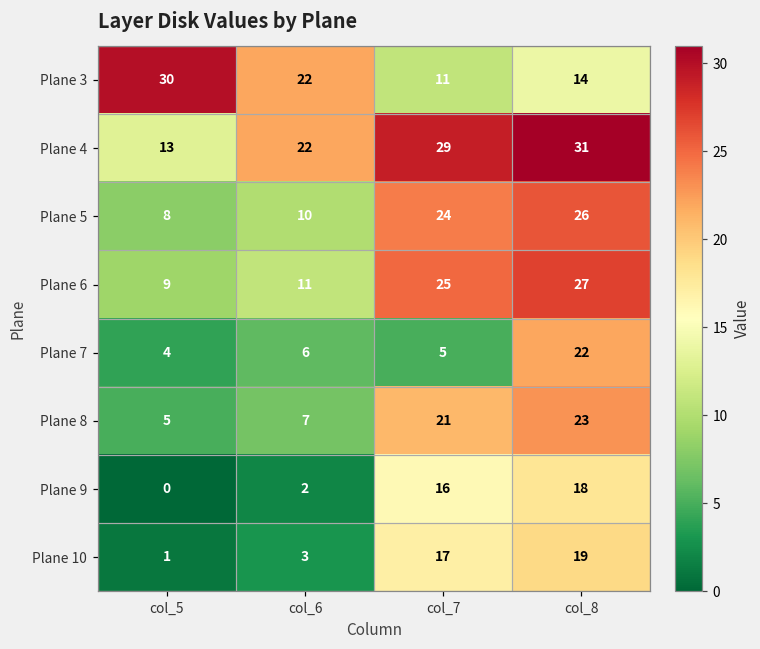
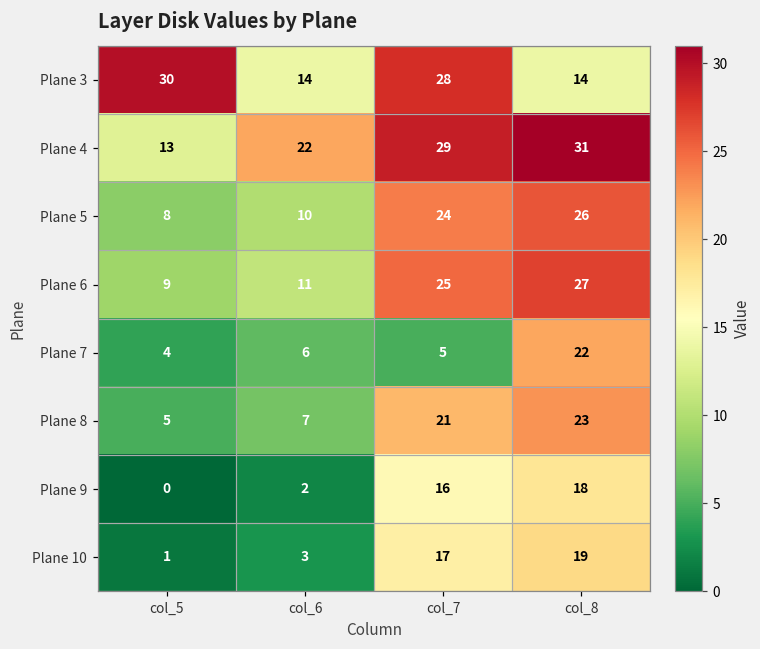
  {
    "Plane 3": {
      "col_5": 30,
-     "col_6": 22,
-     "col_7": 11,
+     "col_6": 14,
+     "col_7": 28,
      "col_8": 14
    },
    "Plane 4": {
      "col_5": 13,
      "col_6": 22,
      "col_7": 29,
      "col_8": 31
    },
    "Plane 5": {
      "col_5": 8,
      "col_6": 10,
      "col_7": 24,
      "col_8": 26
    },
    "Plane 6": {
      "col_5": 9,
      "col_6": 11,
      "col_7": 25,
      "col_8": 27
    },
    "Plane 7": {
      "col_5": 4,
      "col_6": 6,
      "col_7": 5,
      "col_8": 22
    },
    "Plane 8": {
      "col_5": 5,
      "col_6": 7,
      "col_7": 21,
      "col_8": 23
    },
    "Plane 9": {
      "col_5": 0,
      "col_6": 2,
      "col_7": 16,
      "col_8": 18
    },
    "Plane 10": {
      "col_5": 1,
      "col_6": 3,
      "col_7": 17,
      "col_8": 19
    }
  }
